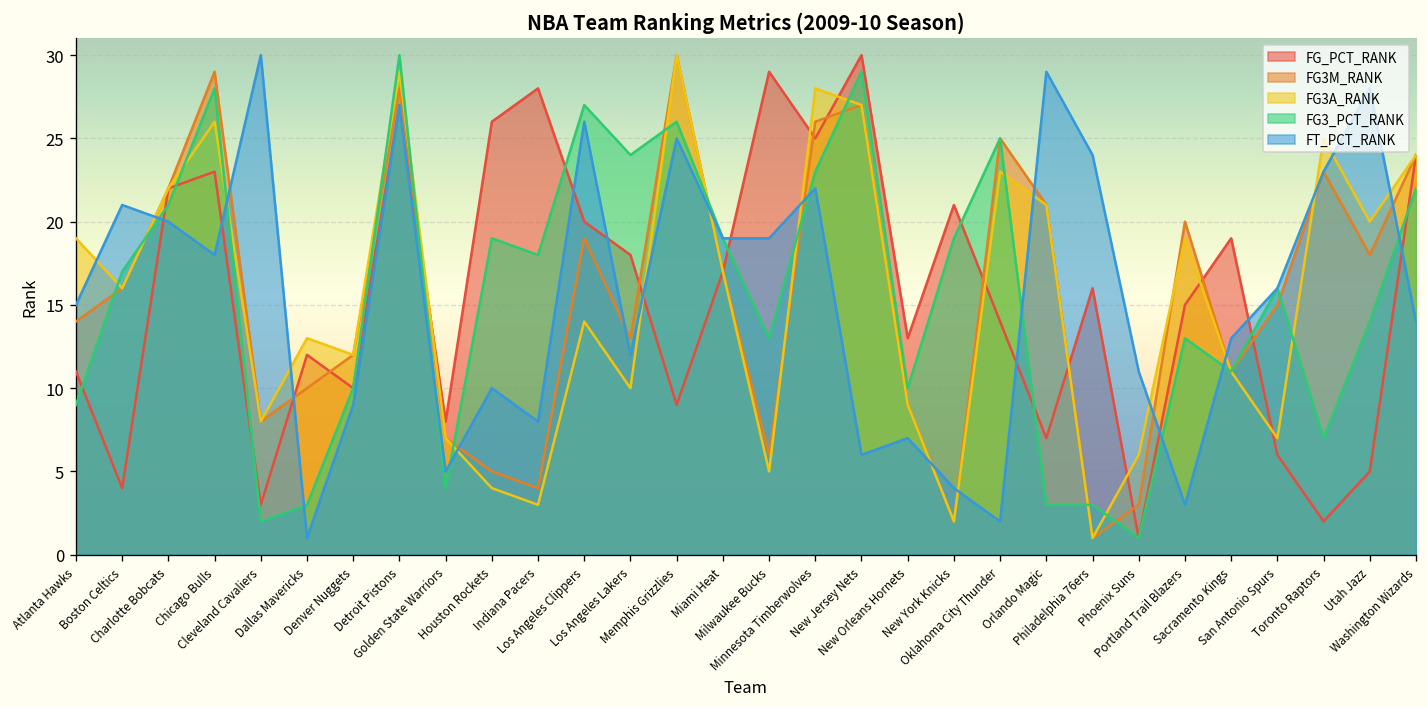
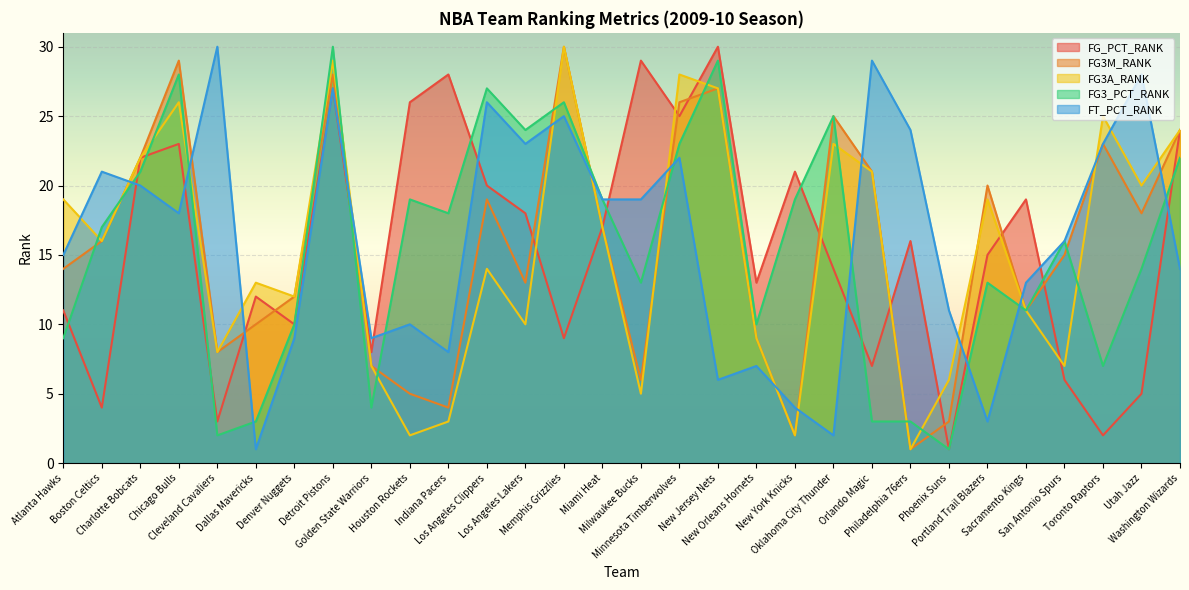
  {
    "FG3A_RANK": {
      "Atlanta Hawks": 19,
      "Chicago Bulls": 26,
      "Dallas Mavericks": 13,
      "Detroit Pistons": 29,
-     "Houston Rockets": 4,
+     "Houston Rockets": 2,
      "Indiana Pacers": 3,
      "Los Angeles Clippers": 14,
      "Los Angeles Lakers": 10,
      "Milwaukee Bucks": 5,
      "Minnesota Timberwolves": 28,
      "Oklahoma City Thunder": 23,
      "Phoenix Suns": 6,
      "Portland Trail Blazers": 19,
      "San Antonio Spurs": 7,
      "Utah Jazz": 20
    },
    "FG3_PCT_RANK": {
      "Atlanta Hawks": 9,
      "Boston Celtics": 17,
      "Charlotte Bobcats": 21,
      "Chicago Bulls": 28,
      "Cleveland Cavaliers": 2,
      "Dallas Mavericks": 3,
      "Detroit Pistons": 30,
      "Golden State Warriors": 4,
      "Houston Rockets": 19,
      "Indiana Pacers": 18,
      "Los Angeles Clippers": 27,
      "Los Angeles Lakers": 24,
      "Memphis Grizzlies": 26,
      "Milwaukee Bucks": 13,
      "Minnesota Timberwolves": 23,
      "New Jersey Nets": 29,
      "New Orleans Hornets": 10,
      "New York Knicks": 19,
      "Orlando Magic": 3,
      "Philadelphia 76ers": 3,
      "Portland Trail Blazers": 13,
      "Toronto Raptors": 7,
      "Utah Jazz": 14,
      "Washington Wizards": 22
    },
    "FT_PCT_RANK": {
      "Atlanta Hawks": 15,
      "Boston Celtics": 21,
      "Charlotte Bobcats": 20,
      "Chicago Bulls": 18,
      "Cleveland Cavaliers": 30,
      "Dallas Mavericks": 1,
      "Denver Nuggets": 9,
-     "Golden State Warriors": 5,
+     "Golden State Warriors": 9,
      "Houston Rockets": 10,
      "Indiana Pacers": 8,
      "Los Angeles Clippers": 26,
-     "Los Angeles Lakers": 12,
+     "Los Angeles Lakers": 23,
      "Memphis Grizzlies": 25,
      "Milwaukee Bucks": 19,
      "Minnesota Timberwolves": 22,
      "New Jersey Nets": 6,
      "New Orleans Hornets": 7,
      "New York Knicks": 4,
      "Oklahoma City Thunder": 2,
      "Orlando Magic": 29,
      "Philadelphia 76ers": 24,
      "Phoenix Suns": 11,
      "Portland Trail Blazers": 3,
      "Sacramento Kings": 13,
      "Washington Wizards": 14
    }
  }
